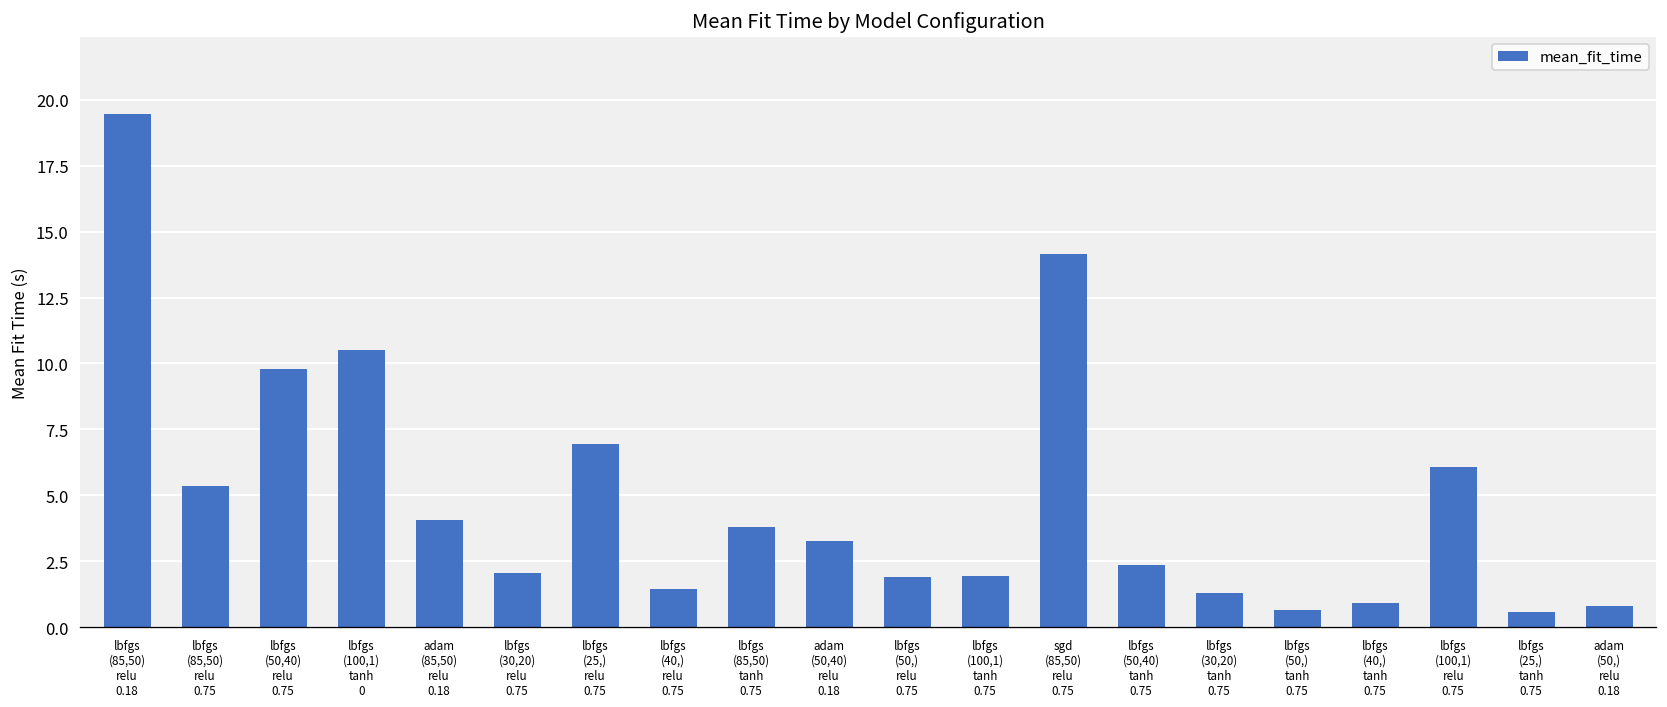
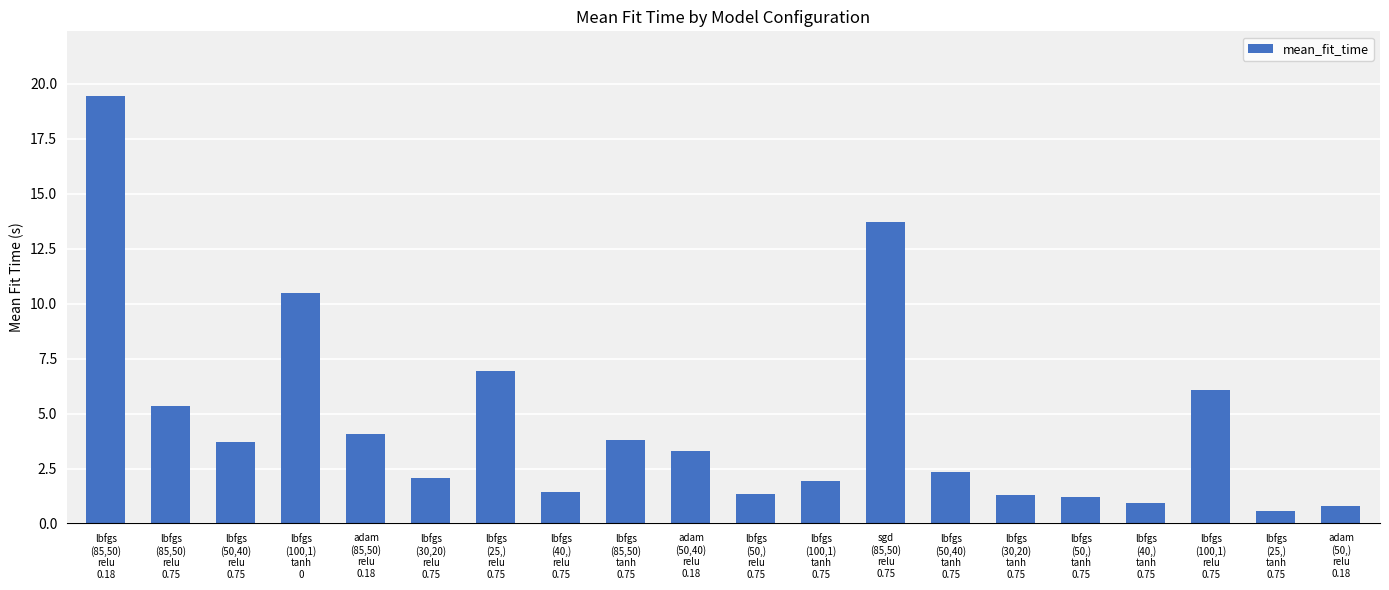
  {
    "lbfgs (85,50) relu 0.18": 19.5,
    "lbfgs (85,50) relu 0.75": 5.3,
-   "lbfgs (50,40) relu 0.75": 9.8,
+   "lbfgs (50,40) relu 0.75": 3.7,
    "lbfgs (100,1) tanh 0": 10.5,
    "adam (85,50) relu 0.18": 4.0,
    "lbfgs (30,20) relu 0.75": 2.1,
    "lbfgs (25,) relu 0.75": 7.0,
    "lbfgs (40,) relu 0.75": 1.4,
    "lbfgs (85,50) tanh 0.75": 3.8,
    "adam (50,40) relu 0.18": 3.3,
-   "lbfgs (50,) relu 0.75": 1.9,
+   "lbfgs (50,) relu 0.75": 1.4,
    "lbfgs (100,1) tanh 0.75": 1.9,
-   "sgd (85,50) relu 0.75": 14.2,
+   "sgd (85,50) relu 0.75": 13.7,
    "lbfgs (50,40) tanh 0.75": 2.3,
    "lbfgs (30,20) tanh 0.75": 1.3,
-   "lbfgs (50,) tanh 0.75": 0.7,
+   "lbfgs (50,) tanh 0.75": 1.2,
    "lbfgs (40,) tanh 0.75": 0.9,
    "lbfgs (100,1) relu 0.75": 6.1,
    "lbfgs (25,) tanh 0.75": 0.6,
    "adam (50,) relu 0.18": 0.8
  }
